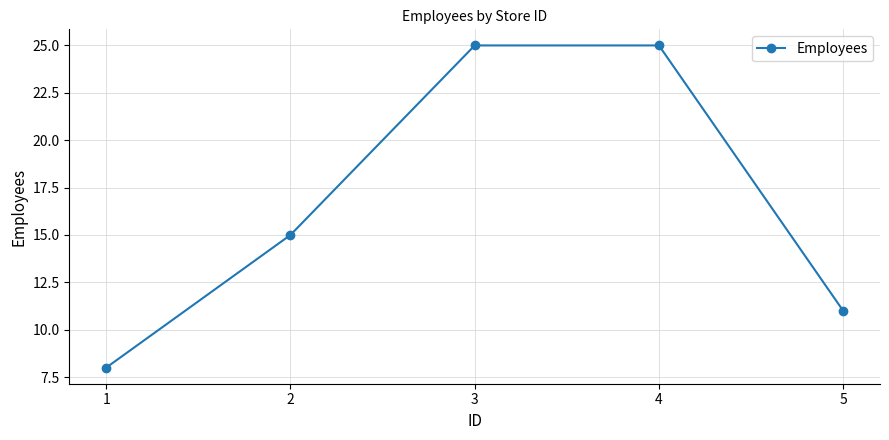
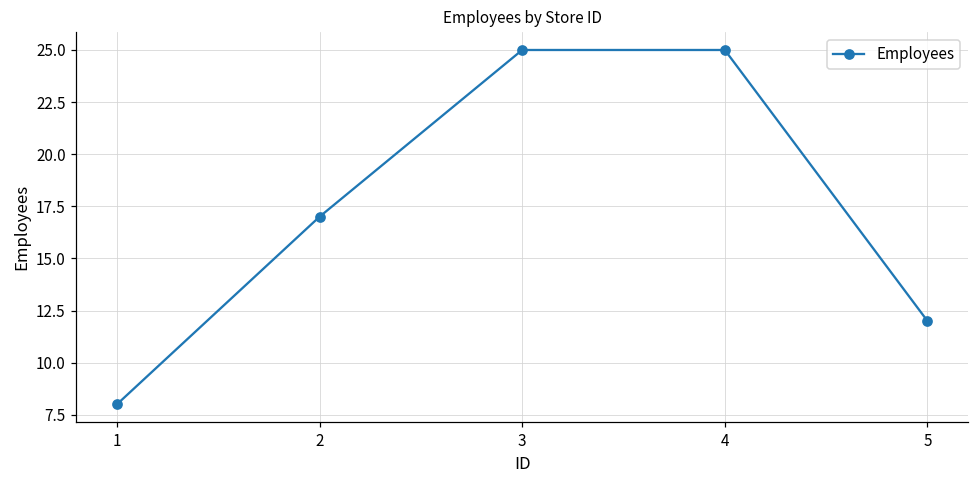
  {
    "1": 8,
-   "2": 15,
+   "2": 17,
    "3": 25,
    "4": 25,
-   "5": 11
+   "5": 12
  }
